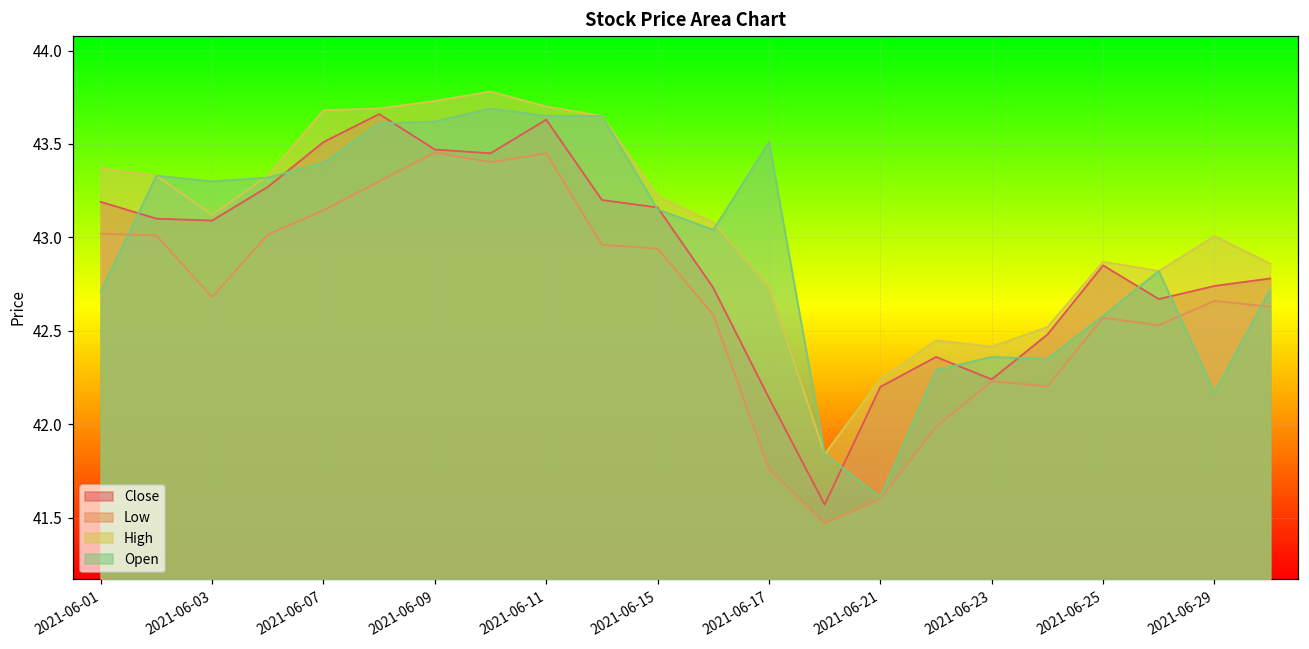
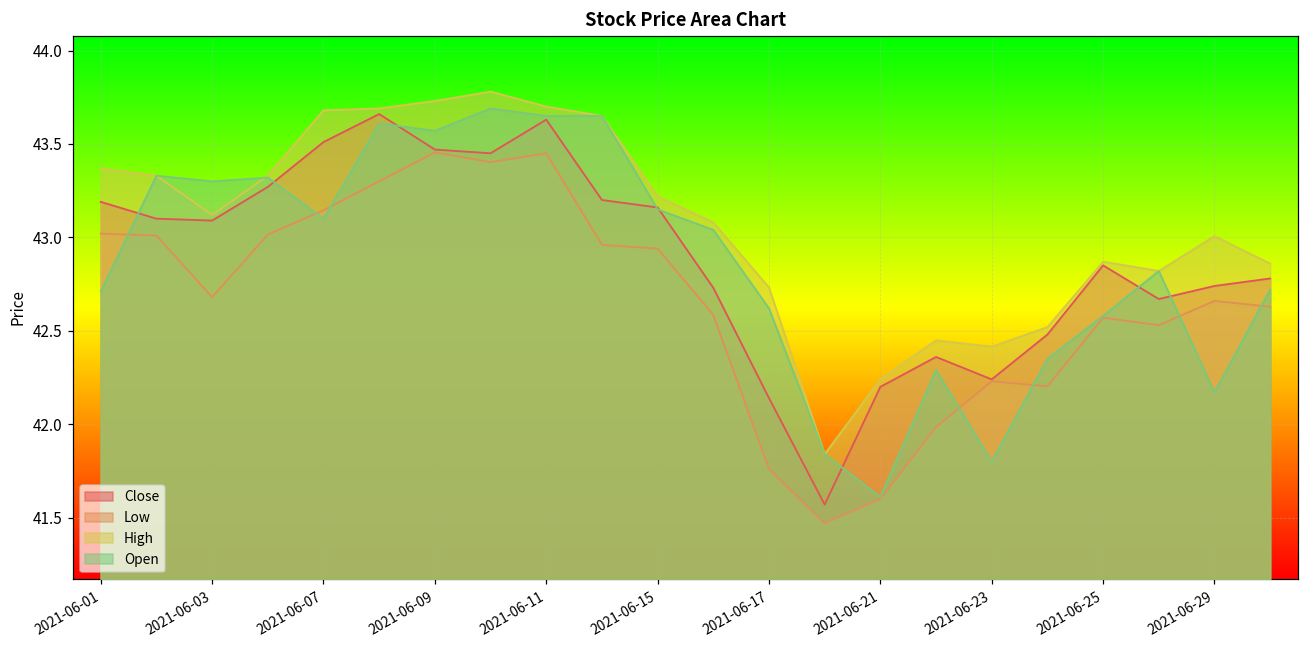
  {
    "Open": {
      "2021-06-01": 42.71,
      "2021-06-03": 43.30,
-     "2021-06-07": 43.4,
-     "2021-06-09": 43.62,
+     "2021-06-07": 43.1,
+     "2021-06-09": 43.57,
      "2021-06-11": 43.65,
-     "2021-06-17": 43.51,
-     "2021-06-23": 42.36,
+     "2021-06-17": 42.62,
+     "2021-06-23": 41.80,
      "2021-06-29": 42.17
    }
  }
